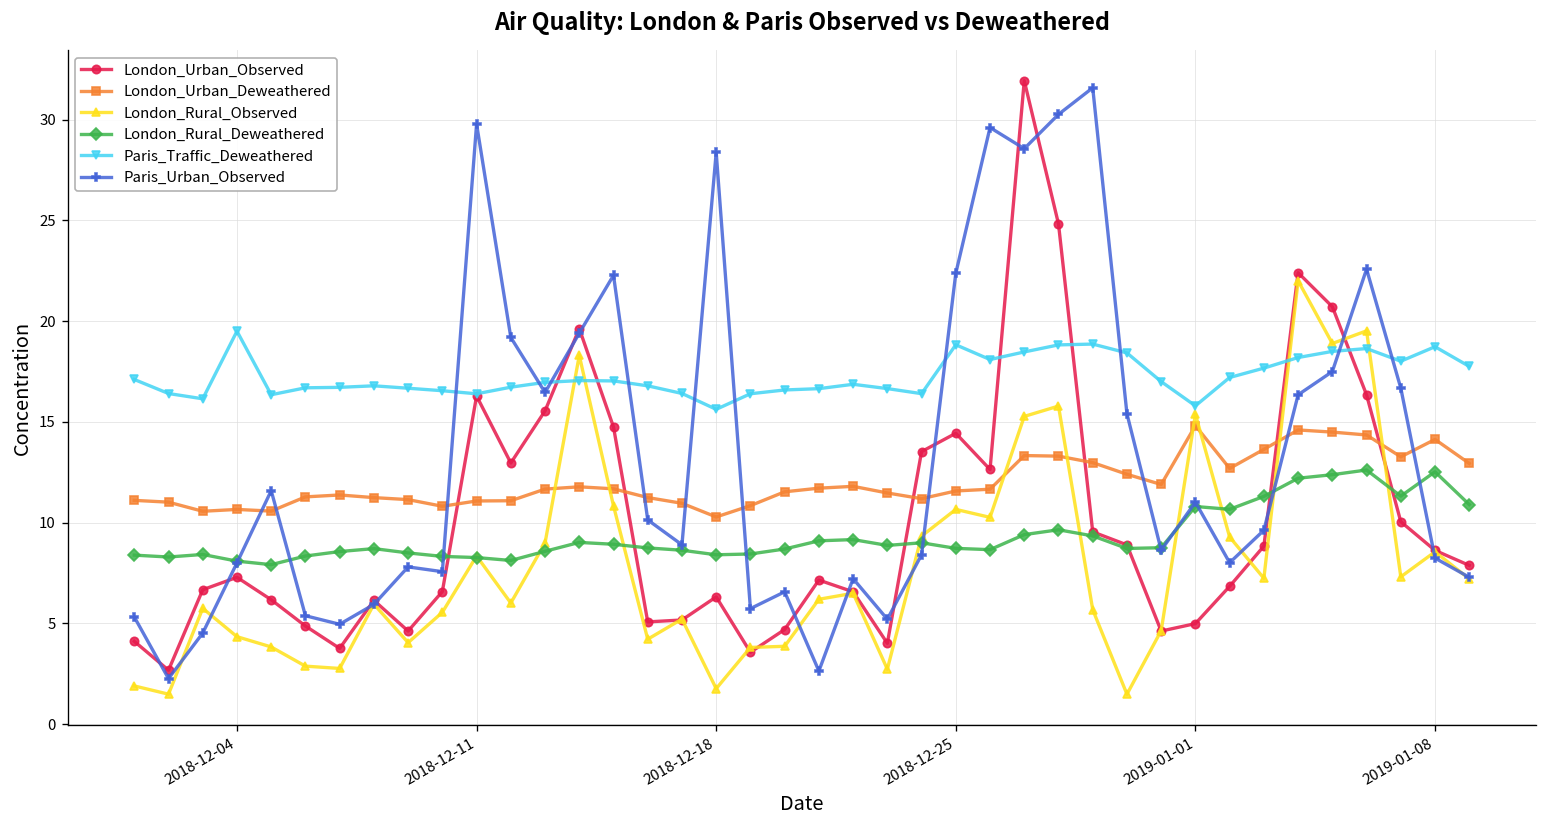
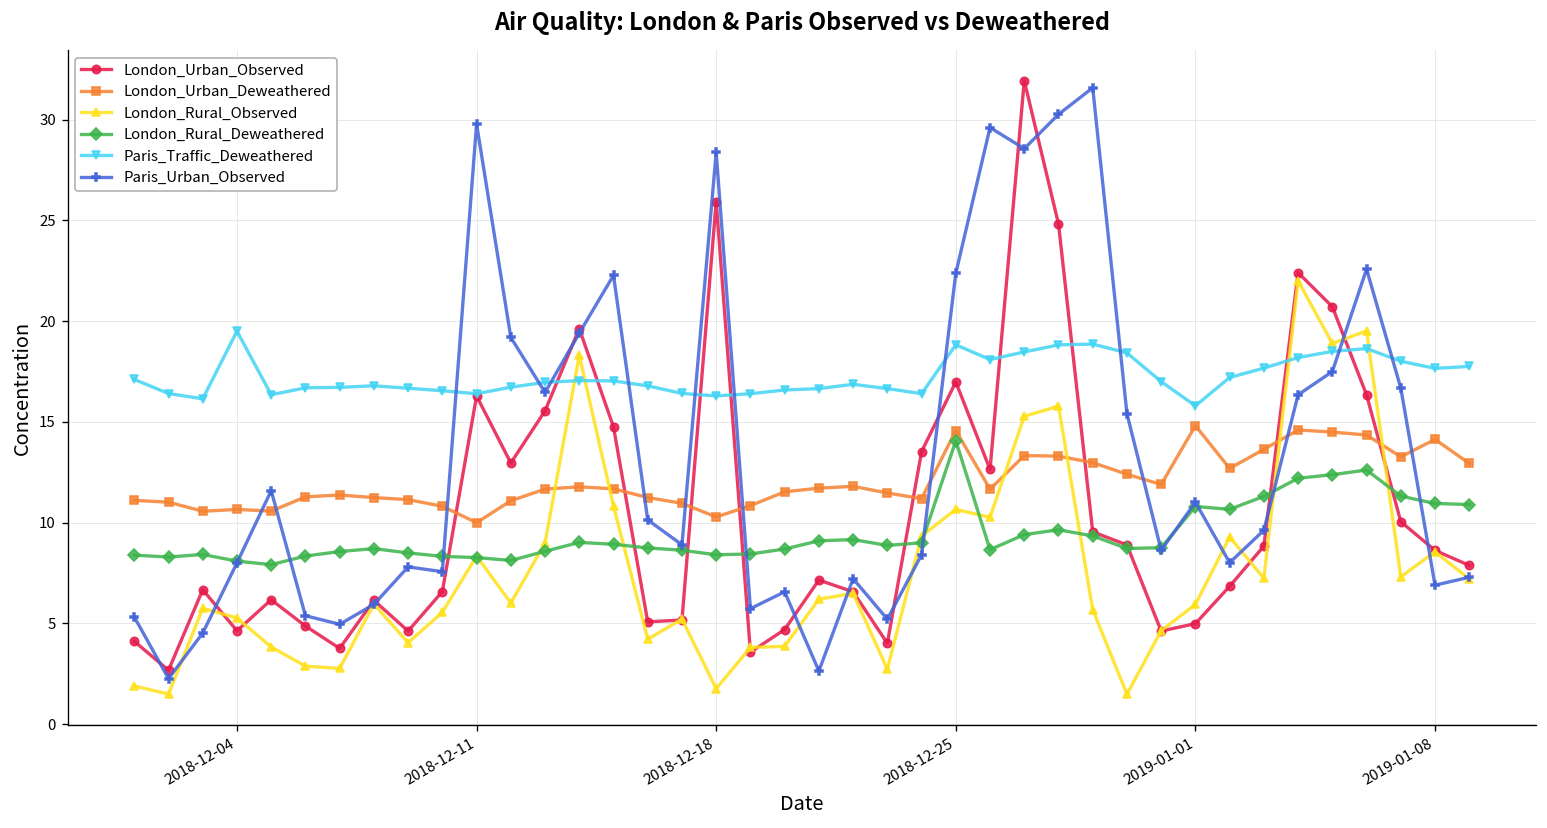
  {
    "London_Urban_Observed": {
-     "2018-12-04": 7.3,
-     "2018-12-18": 6.3,
-     "2018-12-25": 14.4,
+     "2018-12-04": 4.6,
+     "2018-12-18": 25.9,
+     "2018-12-25": 17.0,
      "2019-01-01": 5.0
    },
    "London_Urban_Deweathered": {
      "2018-12-04": 10.7,
-     "2018-12-11": 11.1,
+     "2018-12-11": 10.0,
      "2018-12-18": 10.3,
-     "2018-12-25": 11.6,
+     "2018-12-25": 14.6,
      "2019-01-01": 14.8,
      "2019-01-08": 14.1
    },
    "London_Rural_Observed": {
-     "2018-12-04": 4.3,
+     "2018-12-04": 5.3,
      "2018-12-18": 1.8,
      "2018-12-25": 10.7,
-     "2019-01-01": 15.4
+     "2019-01-01": 5.9
    },
    "London_Rural_Deweathered": {
      "2018-12-18": 8.4,
-     "2018-12-25": 8.7,
+     "2018-12-25": 14.1,
      "2019-01-01": 10.8,
-     "2019-01-08": 12.5
+     "2019-01-08": 11.0
    },
    "Paris_Traffic_Deweathered": {
      "2018-12-04": 19.5,
-     "2018-12-18": 15.6,
+     "2018-12-18": 16.3,
      "2018-12-25": 18.8,
      "2019-01-01": 15.8,
-     "2019-01-08": 18.7
+     "2019-01-08": 17.7
    },
    "Paris_Urban_Observed": {
      "2018-12-11": 29.8,
      "2018-12-18": 28.4,
      "2018-12-25": 22.4,
      "2019-01-01": 11.0,
-     "2019-01-08": 8.2
+     "2019-01-08": 6.9
    }
  }
